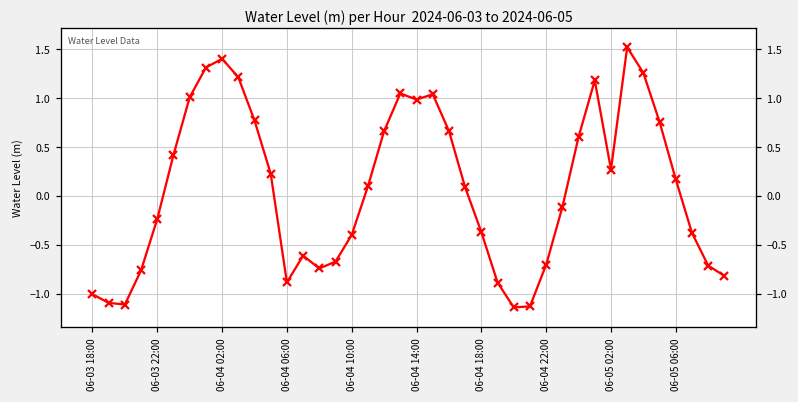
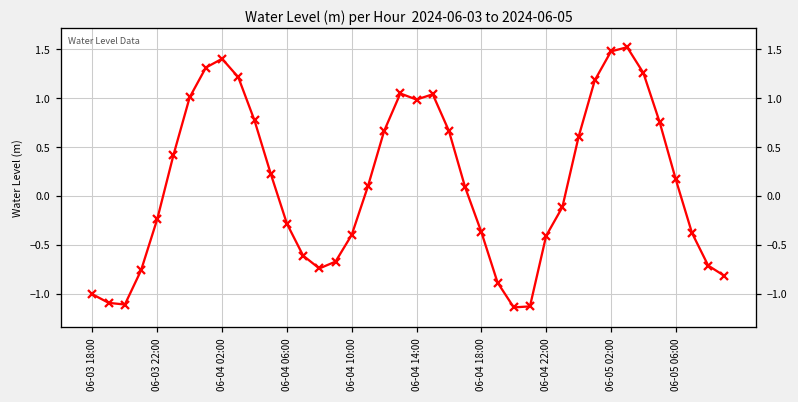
  {
    "06-03 18:00": -1.0,
    "06-03 22:00": -0.2,
    "06-04 02:00": 1.4,
-   "06-04 06:00": -0.9,
+   "06-04 06:00": -0.3,
    "06-04 10:00": -0.4,
    "06-04 14:00": 1.0,
    "06-04 18:00": -0.4,
-   "06-04 22:00": -0.7,
-   "06-05 02:00": 0.3,
+   "06-04 22:00": -0.4,
+   "06-05 02:00": 1.5,
    "06-05 06:00": 0.2
  }
